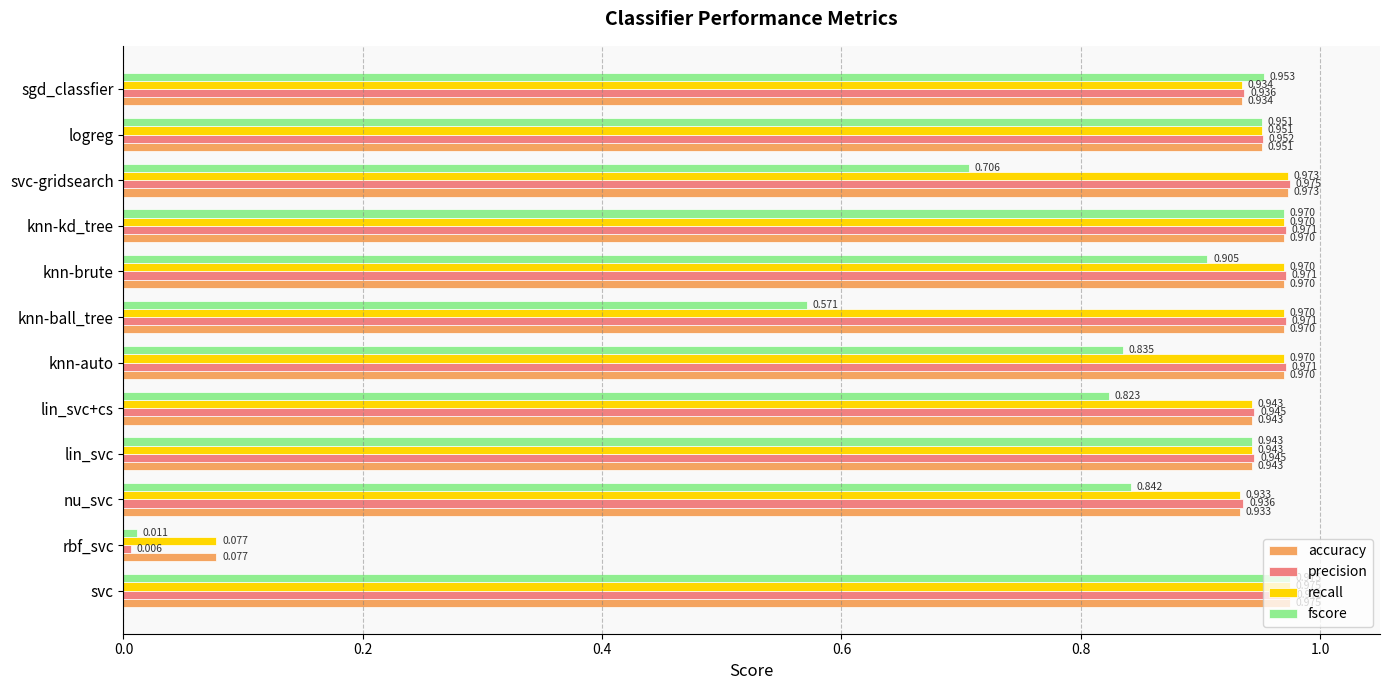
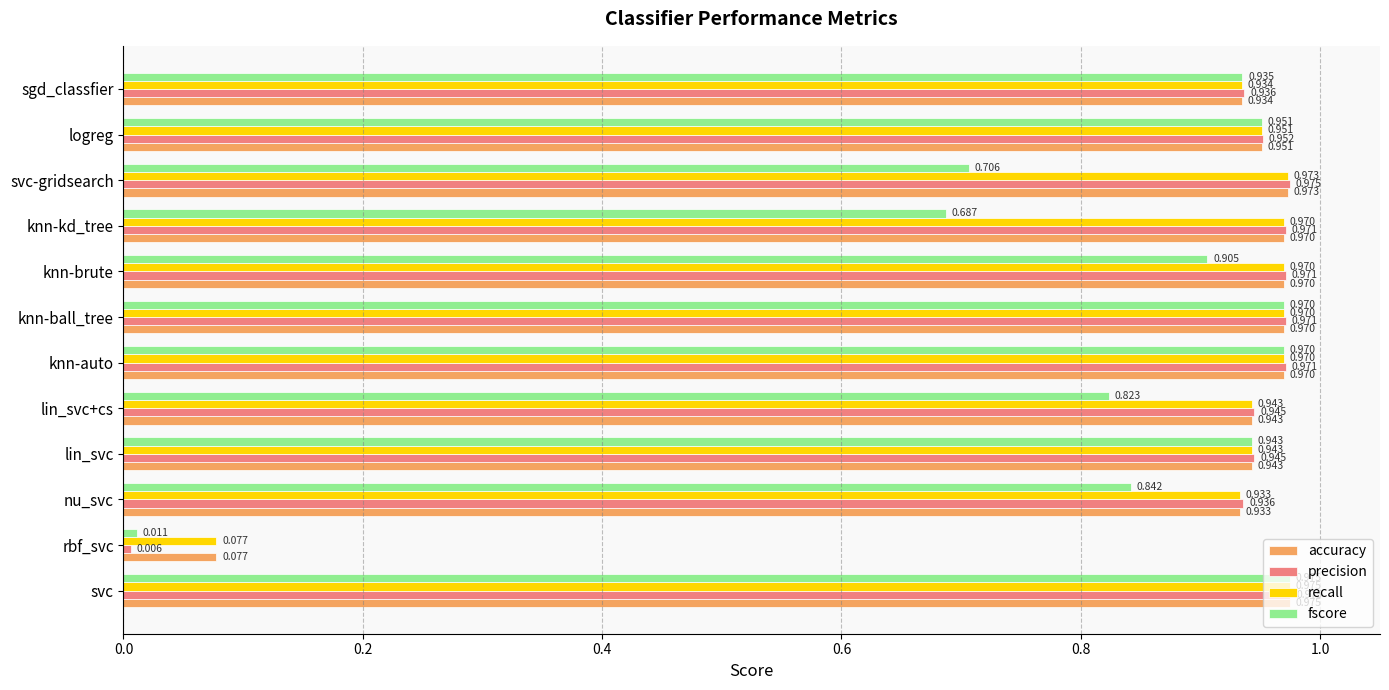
  {
    "recall": {
      "rbf_svc": 0.077
    },
    "fscore": {
-     "sgd_classfier": 0.953,
+     "sgd_classfier": 0.935,
      "svc-gridsearch": 0.706,
-     "knn-kd_tree": 0.970,
+     "knn-kd_tree": 0.687,
      "knn-brute": 0.905,
-     "knn-ball_tree": 0.571,
-     "knn-auto": 0.835,
+     "knn-ball_tree": 0.970,
+     "knn-auto": 0.970,
      "lin_svc+cs": 0.823,
      "nu_svc": 0.842,
      "rbf_svc": 0.011
    }
  }
